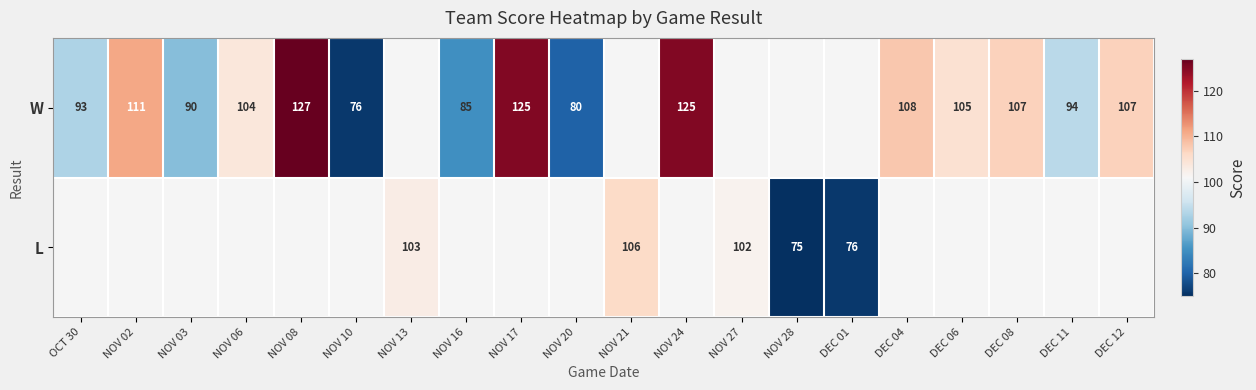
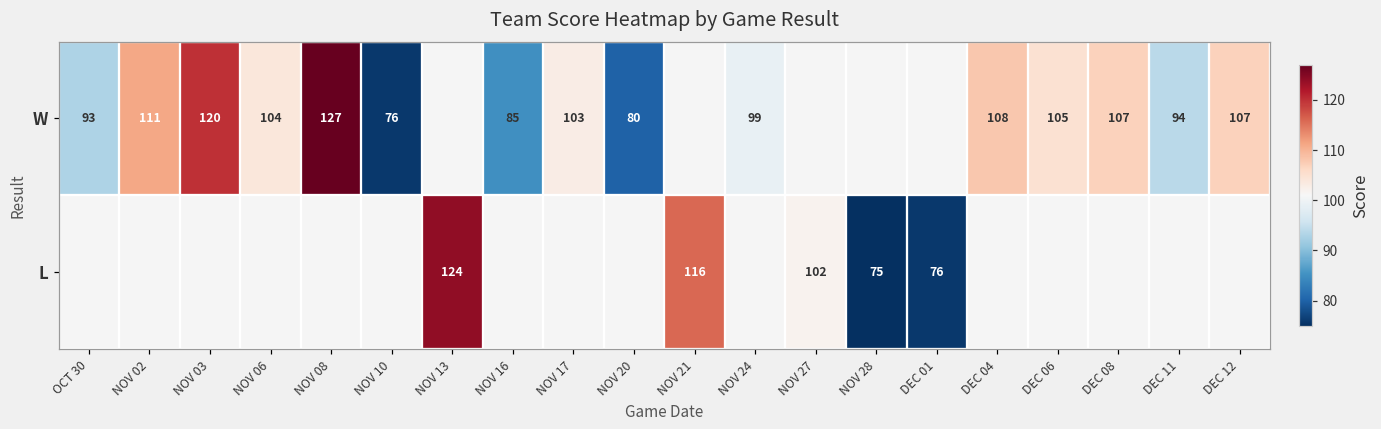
  {
    "W": {
      "OCT 30": 93,
      "NOV 02": 111,
-     "NOV 03": 90,
+     "NOV 03": 120,
      "NOV 06": 104,
      "NOV 08": 127,
      "NOV 10": 76,
      "NOV 16": 85,
-     "NOV 17": 125,
+     "NOV 17": 103,
      "NOV 20": 80,
-     "NOV 24": 125,
+     "NOV 24": 99,
      "DEC 04": 108,
      "DEC 06": 105,
      "DEC 08": 107,
      "DEC 11": 94,
      "DEC 12": 107
    },
    "L": {
-     "NOV 13": 103,
-     "NOV 21": 106,
+     "NOV 13": 124,
+     "NOV 21": 116,
      "NOV 27": 102,
      "NOV 28": 75,
      "DEC 01": 76
    }
  }
